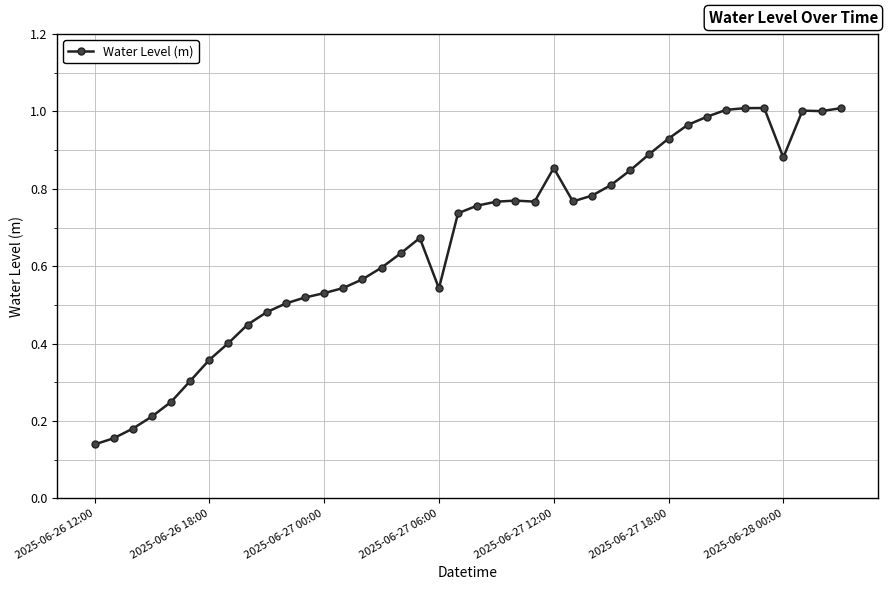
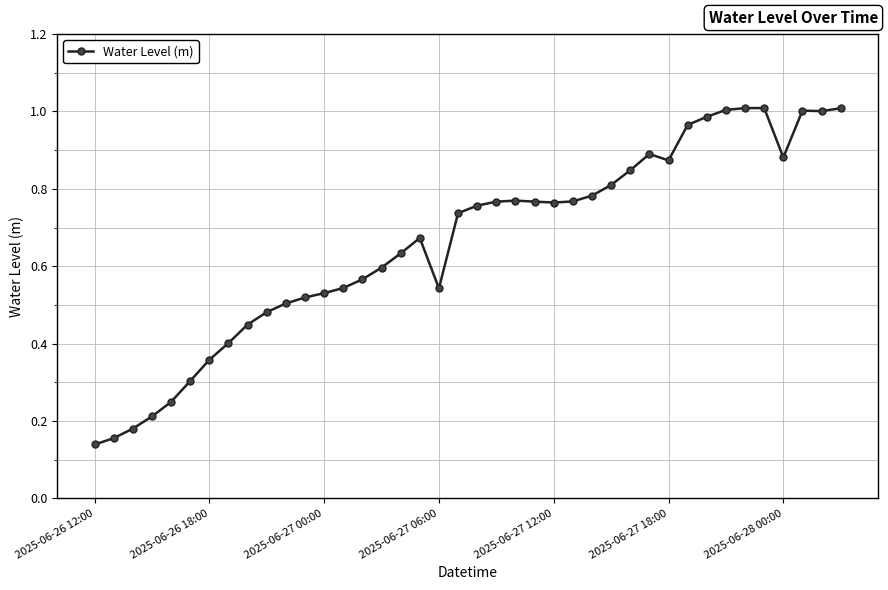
  {
    "2025-06-26 12:00": 0.14,
    "2025-06-26 18:00": 0.36,
    "2025-06-27 00:00": 0.53,
    "2025-06-27 06:00": 0.54,
-   "2025-06-27 12:00": 0.85,
-   "2025-06-27 18:00": 0.93,
+   "2025-06-27 12:00": 0.76,
+   "2025-06-27 18:00": 0.87,
    "2025-06-28 00:00": 0.88
  }
